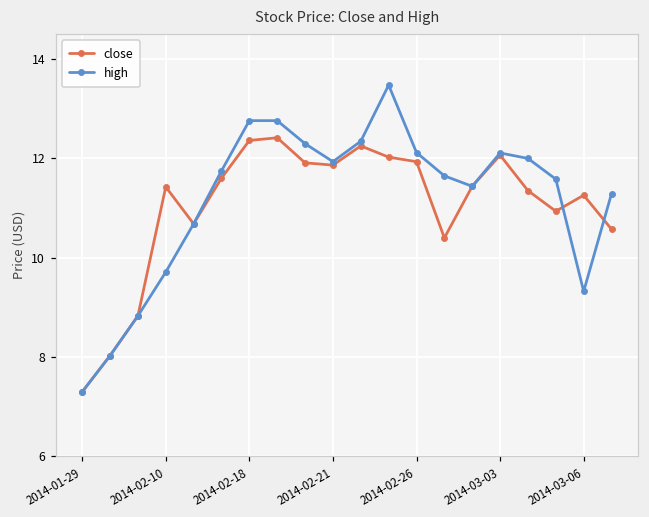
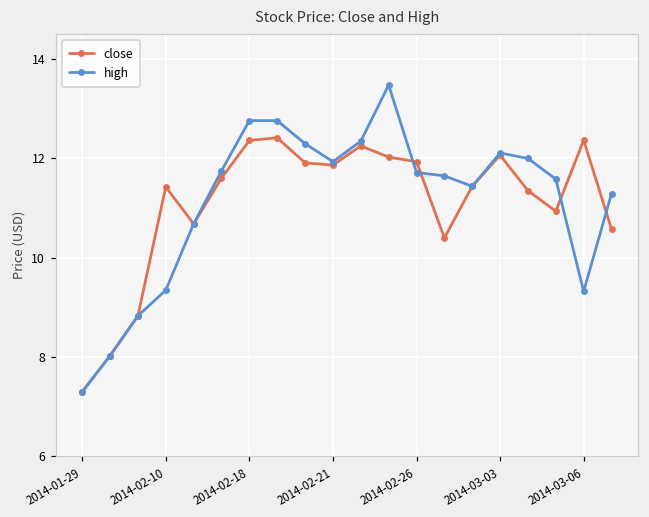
  {
    "close": {
      "2014-02-10": 11.4,
      "2014-02-18": 12.4,
      "2014-02-21": 11.9,
      "2014-02-26": 11.9,
-     "2014-03-06": 11.3
+     "2014-03-06": 12.4
    },
    "high": {
-     "2014-02-10": 9.7,
+     "2014-02-10": 9.3,
      "2014-02-18": 12.8,
      "2014-02-21": 11.9,
-     "2014-02-26": 12.1,
+     "2014-02-26": 11.7,
      "2014-03-06": 9.3
    }
  }
